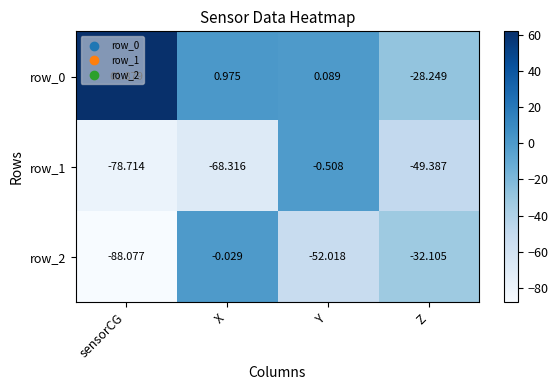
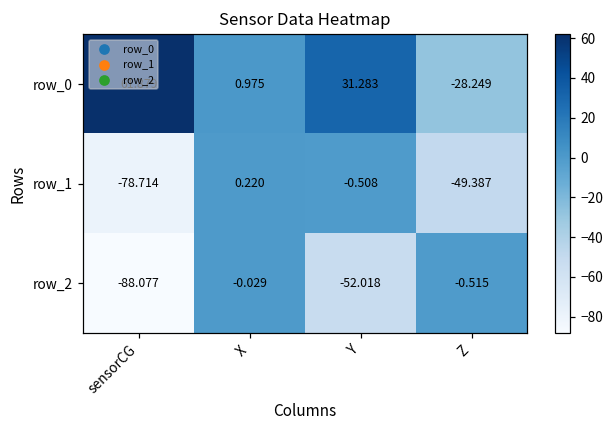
  {
    "row_0": {
      "X": 0.975,
-     "Y": 0.089,
+     "Y": 31.283,
      "Z": -28.249
    },
    "row_1": {
      "sensorCG": -78.714,
-     "X": -68.316,
+     "X": 0.220,
      "Y": -0.508,
      "Z": -49.387
    },
    "row_2": {
      "sensorCG": -88.077,
      "X": -0.029,
      "Y": -52.018,
-     "Z": -32.105
+     "Z": -0.515
    }
  }
